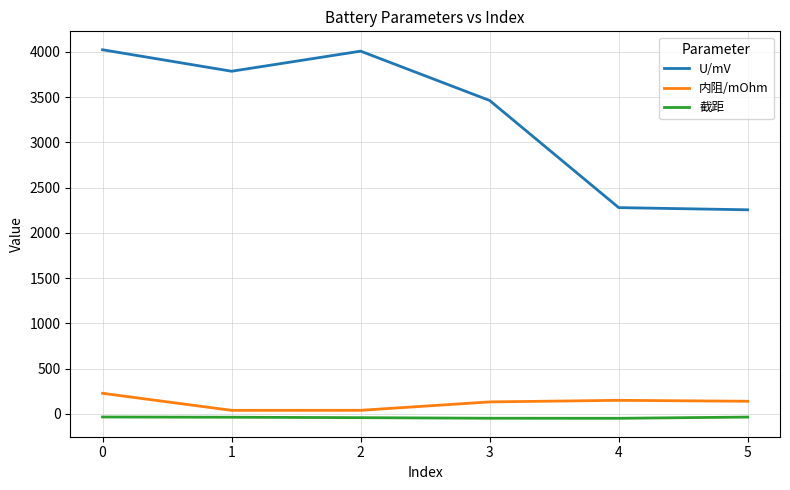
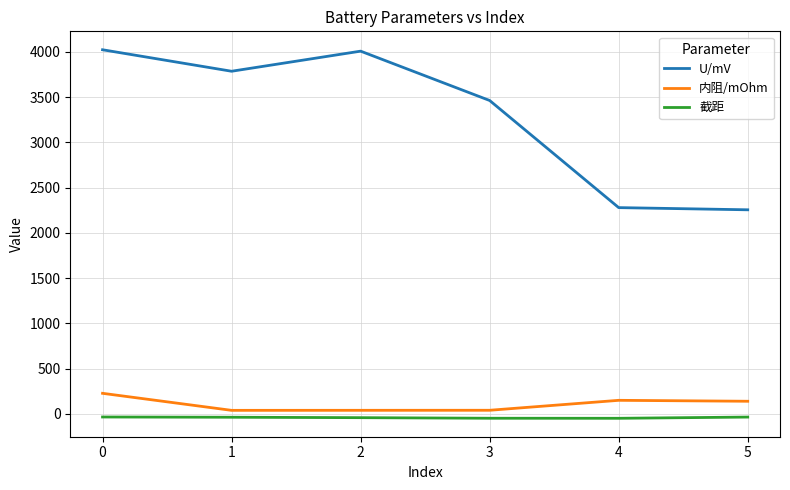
  {
    "U/mV": {
      "0": 4000,
      "1": 3800,
      "2": 4000,
      "3": 3500,
      "4": 2300,
      "5": 2300
    },
    "内阻/mOhm": {
      "0": 200,
      "1": 0,
      "2": 0,
-     "3": 100,
+     "3": 0,
      "4": 100,
      "5": 100
    },
    "截距": {
      "0": 0,
      "1": 0,
      "2": 0,
      "3": 0,
      "4": 0,
      "5": 0
    }
  }
